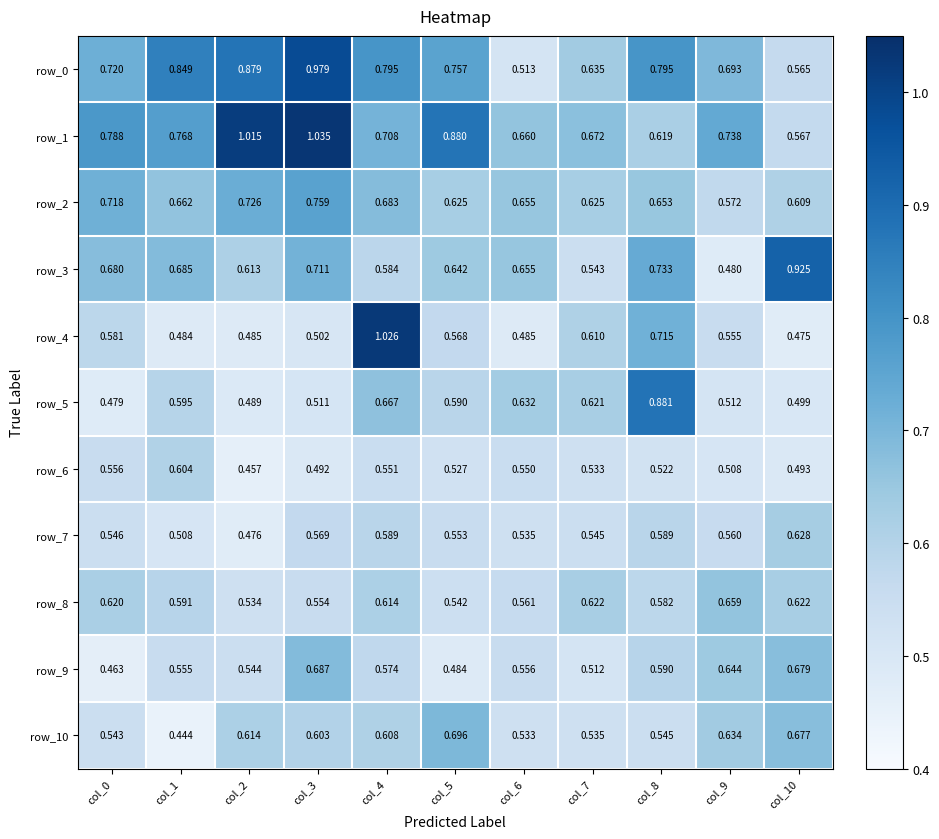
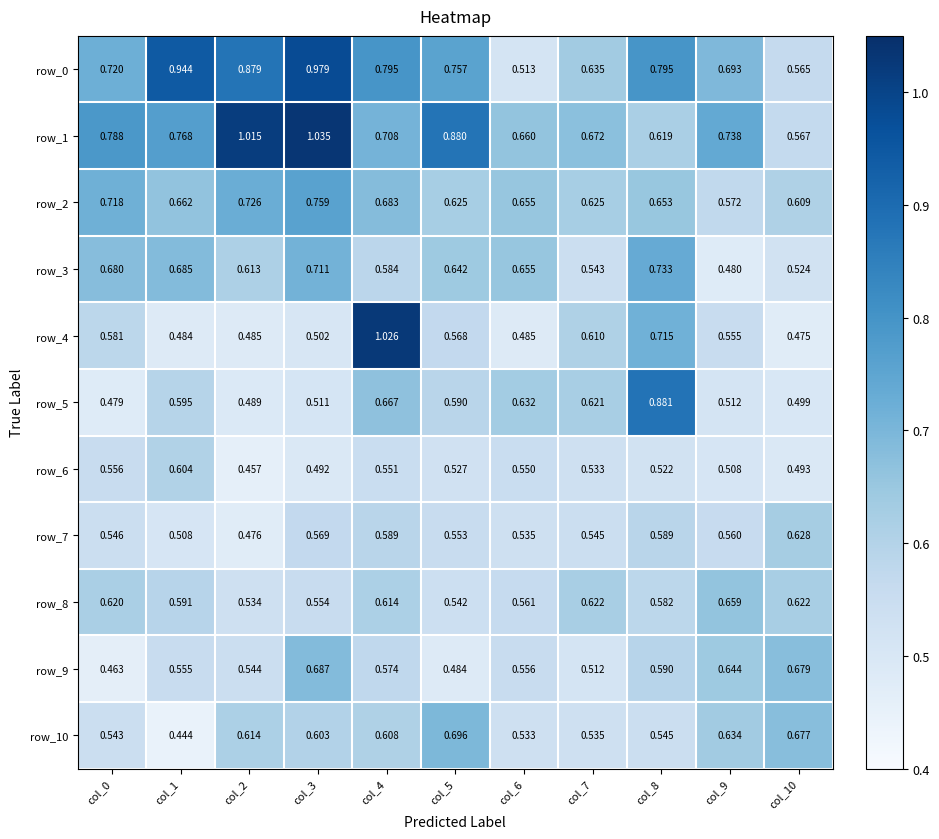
  {
    "row_0": {
      "col_0": 0.720,
-     "col_1": 0.849,
+     "col_1": 0.944,
      "col_2": 0.879,
      "col_3": 0.979,
      "col_4": 0.795,
      "col_5": 0.757,
      "col_6": 0.513,
      "col_7": 0.635,
      "col_8": 0.795,
      "col_9": 0.693,
      "col_10": 0.565
    },
    "row_1": {
      "col_0": 0.788,
      "col_1": 0.768,
      "col_2": 1.015,
      "col_3": 1.035,
      "col_4": 0.708,
      "col_5": 0.880,
      "col_6": 0.660,
      "col_7": 0.672,
      "col_8": 0.619,
      "col_9": 0.738,
      "col_10": 0.567
    },
    "row_2": {
      "col_0": 0.718,
      "col_1": 0.662,
      "col_2": 0.726,
      "col_3": 0.759,
      "col_4": 0.683,
      "col_5": 0.625,
      "col_6": 0.655,
      "col_7": 0.625,
      "col_8": 0.653,
      "col_9": 0.572,
      "col_10": 0.609
    },
    "row_3": {
      "col_0": 0.680,
      "col_1": 0.685,
      "col_2": 0.613,
      "col_3": 0.711,
      "col_4": 0.584,
      "col_5": 0.642,
      "col_6": 0.655,
      "col_7": 0.543,
      "col_8": 0.733,
      "col_9": 0.480,
-     "col_10": 0.925
+     "col_10": 0.524
    },
    "row_4": {
      "col_0": 0.581,
      "col_1": 0.484,
      "col_2": 0.485,
      "col_3": 0.502,
      "col_4": 1.026,
      "col_5": 0.568,
      "col_6": 0.485,
      "col_7": 0.610,
      "col_8": 0.715,
      "col_9": 0.555,
      "col_10": 0.475
    },
    "row_5": {
      "col_0": 0.479,
      "col_1": 0.595,
      "col_2": 0.489,
      "col_3": 0.511,
      "col_4": 0.667,
      "col_5": 0.590,
      "col_6": 0.632,
      "col_7": 0.621,
      "col_8": 0.881,
      "col_9": 0.512,
      "col_10": 0.499
    },
    "row_6": {
      "col_0": 0.556,
      "col_1": 0.604,
      "col_2": 0.457,
      "col_3": 0.492,
      "col_4": 0.551,
      "col_5": 0.527,
      "col_6": 0.550,
      "col_7": 0.533,
      "col_8": 0.522,
      "col_9": 0.508,
      "col_10": 0.493
    },
    "row_7": {
      "col_0": 0.546,
      "col_1": 0.508,
      "col_2": 0.476,
      "col_3": 0.569,
      "col_4": 0.589,
      "col_5": 0.553,
      "col_6": 0.535,
      "col_7": 0.545,
      "col_8": 0.589,
      "col_9": 0.560,
      "col_10": 0.628
    },
    "row_8": {
      "col_0": 0.620,
      "col_1": 0.591,
      "col_2": 0.534,
      "col_3": 0.554,
      "col_4": 0.614,
      "col_5": 0.542,
      "col_6": 0.561,
      "col_7": 0.622,
      "col_8": 0.582,
      "col_9": 0.659,
      "col_10": 0.622
    },
    "row_9": {
      "col_0": 0.463,
      "col_1": 0.555,
      "col_2": 0.544,
      "col_3": 0.687,
      "col_4": 0.574,
      "col_5": 0.484,
      "col_6": 0.556,
      "col_7": 0.512,
      "col_8": 0.590,
      "col_9": 0.644,
      "col_10": 0.679
    },
    "row_10": {
      "col_0": 0.543,
      "col_1": 0.444,
      "col_2": 0.614,
      "col_3": 0.603,
      "col_4": 0.608,
      "col_5": 0.696,
      "col_6": 0.533,
      "col_7": 0.535,
      "col_8": 0.545,
      "col_9": 0.634,
      "col_10": 0.677
    }
  }
